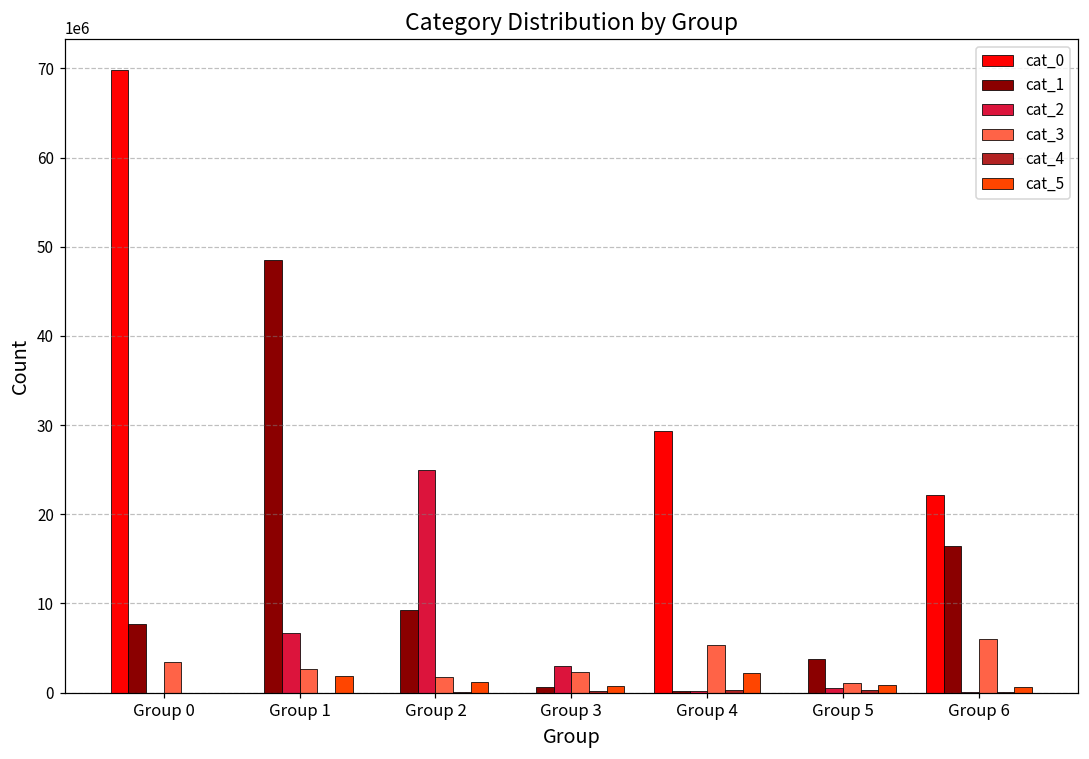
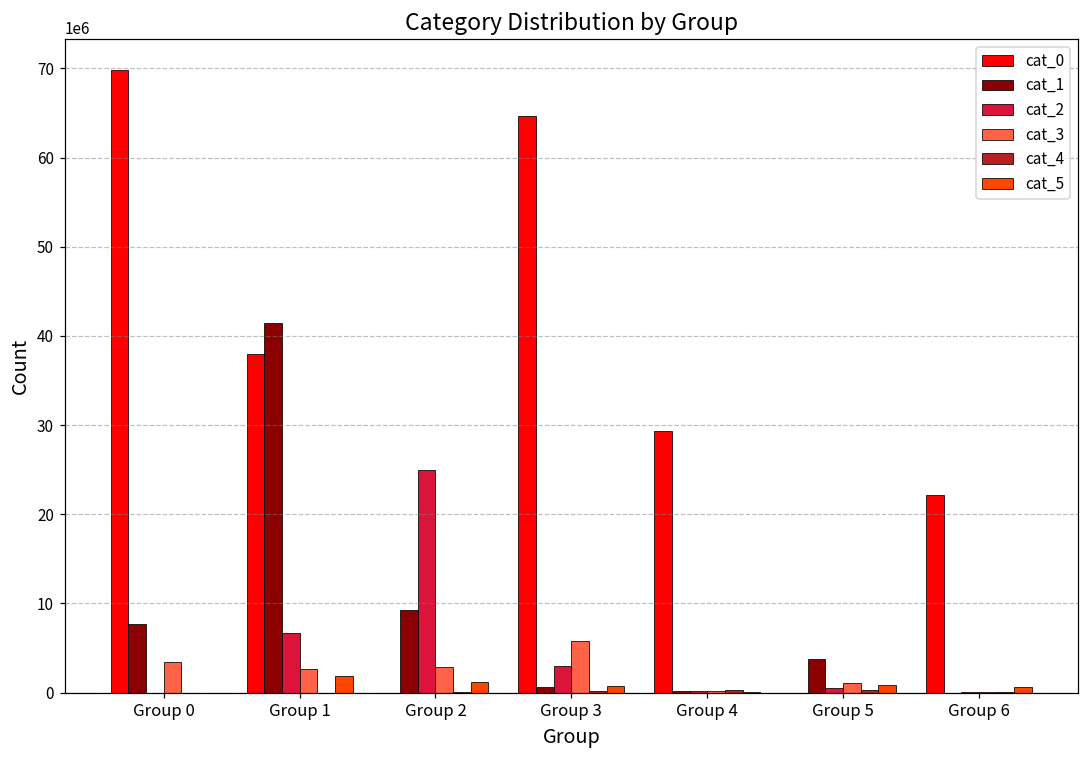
  {
    "cat_0": {
      "Group 0": 70000000,
-     "Group 1": 0,
-     "Group 3": 0,
+     "Group 1": 38000000,
+     "Group 3": 65000000,
      "Group 4": 29000000,
      "Group 6": 22000000
    },
    "cat_1": {
      "Group 0": 8000000,
-     "Group 1": 49000000,
+     "Group 1": 41000000,
      "Group 2": 9000000,
      "Group 3": 1000000,
      "Group 5": 4000000,
-     "Group 6": 16000000
+     "Group 6": 0
    },
    "cat_3": {
      "Group 0": 3000000,
      "Group 1": 3000000,
-     "Group 2": 2000000,
-     "Group 3": 2000000,
-     "Group 4": 5000000,
+     "Group 2": 3000000,
+     "Group 3": 6000000,
+     "Group 4": 0,
      "Group 5": 1000000,
-     "Group 6": 6000000
+     "Group 6": 0
    },
    "cat_5": {
      "Group 0": 0,
      "Group 1": 2000000,
      "Group 2": 1000000,
      "Group 3": 1000000,
-     "Group 4": 2000000,
+     "Group 4": 0,
      "Group 5": 1000000,
      "Group 6": 1000000
    }
  }
